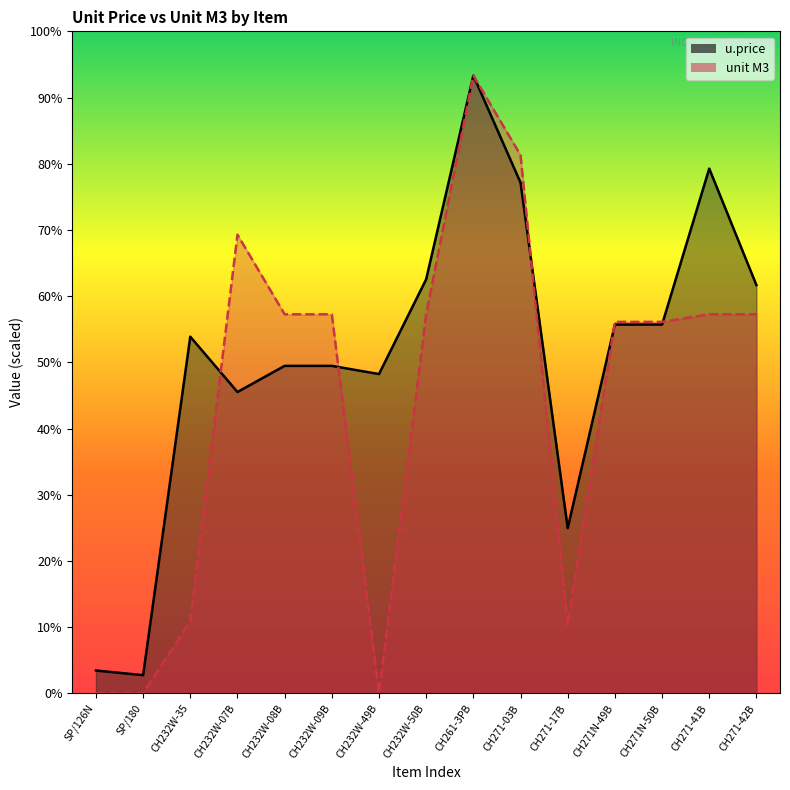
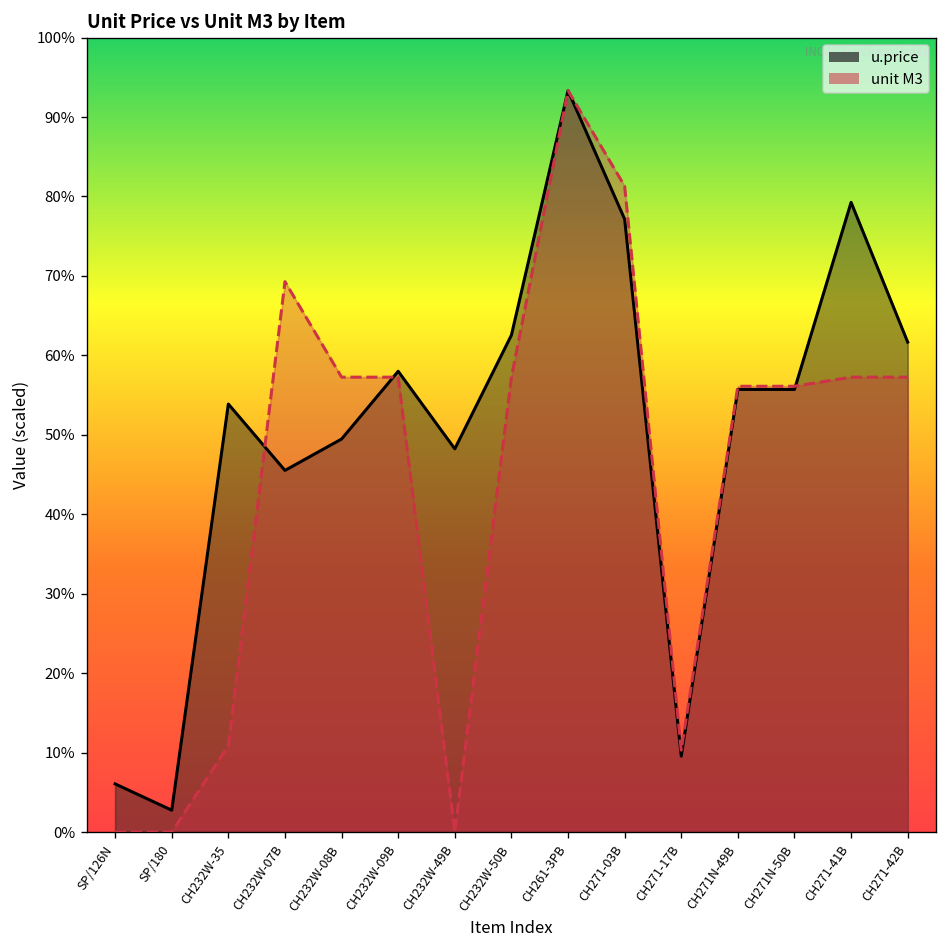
  {
    "u.price": {
-     "SP/126N": "3%",
+     "SP/126N": "6%",
      "SP/180": "3%",
      "CH232W-35": "54%",
      "CH232W-07B": "46%",
      "CH232W-08B": "49%",
-     "CH232W-09B": "49%",
+     "CH232W-09B": "58%",
      "CH232W-49B": "48%",
      "CH232W-50B": "63%",
      "CH271-03B": "77%",
-     "CH271-17B": "25%",
+     "CH271-17B": "10%",
      "CH271N-49B": "56%",
      "CH271N-50B": "56%",
      "CH271-41B": "79%",
      "CH271-42B": "62%"
    },
    "unit M3": {
      "SP/126N": "0%",
      "SP/180": "0%",
      "CH232W-35": "11%",
      "CH232W-07B": "69%",
      "CH232W-08B": "57%",
      "CH232W-09B": "57%",
      "CH232W-49B": "0%",
      "CH232W-50B": "57%",
      "CH271-03B": "81%",
      "CH271-17B": "10%",
      "CH271N-49B": "56%",
      "CH271N-50B": "56%",
      "CH271-41B": "57%",
      "CH271-42B": "57%"
    }
  }
